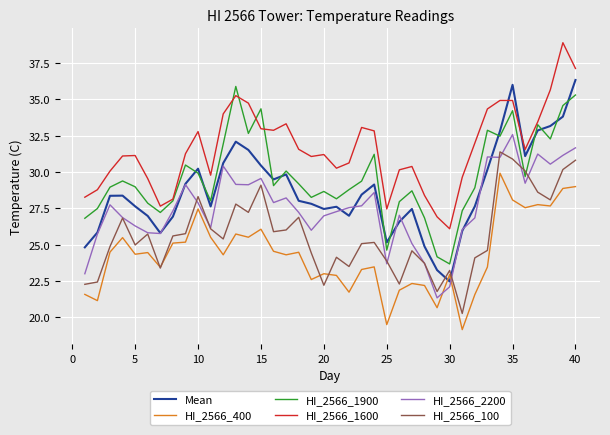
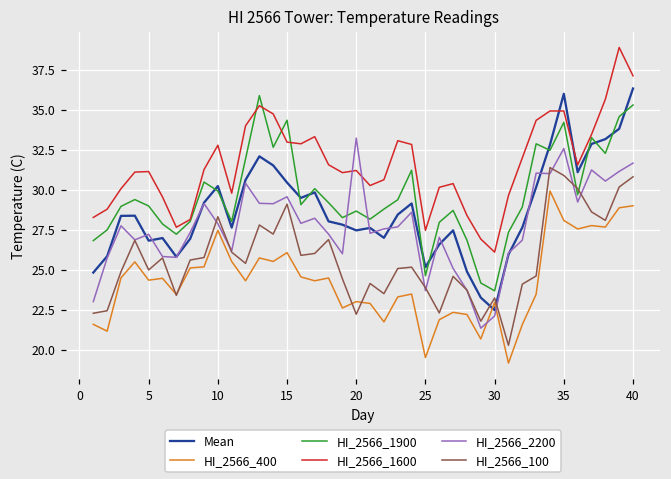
  {
    "Mean": {
-     "5": 27.6,
+     "5": 26.8,
      "10": 30.2,
      "15": 30.4,
      "20": 27.4,
      "25": 25.1,
      "30": 22.5,
      "35": 36.0,
      "40": 36.3
    },
    "HI_2566_400": {
      "5": 24.3,
      "10": 27.5,
      "15": 26.1,
      "20": 23.0,
      "25": 19.5,
      "30": 22.9,
      "35": 28.1,
      "40": 29.0
    },
    "HI_2566_1900": {
      "5": 29.0,
      "10": 29.9,
      "15": 34.3,
      "20": 28.7,
      "25": 24.6,
      "30": 23.7,
      "35": 34.2,
      "40": 35.3
    },
    "HI_2566_1600": {
      "5": 31.1,
      "10": 32.8,
      "15": 33.0,
      "20": 31.2,
      "25": 27.5,
      "30": 26.1,
      "35": 34.9,
      "40": 37.1
    },
    "HI_2566_2200": {
-     "5": 26.3,
+     "5": 27.2,
      "10": 27.9,
      "15": 29.6,
-     "20": 27.0,
+     "20": 33.2,
      "25": 23.7,
      "30": 22.1,
      "35": 32.6,
      "40": 31.7
    },
    "HI_2566_100": {
      "5": 25.0,
      "10": 28.3,
      "15": 29.1,
      "20": 22.2,
      "25": 23.9,
      "30": 23.2,
      "35": 30.9,
      "40": 30.8
    }
  }
